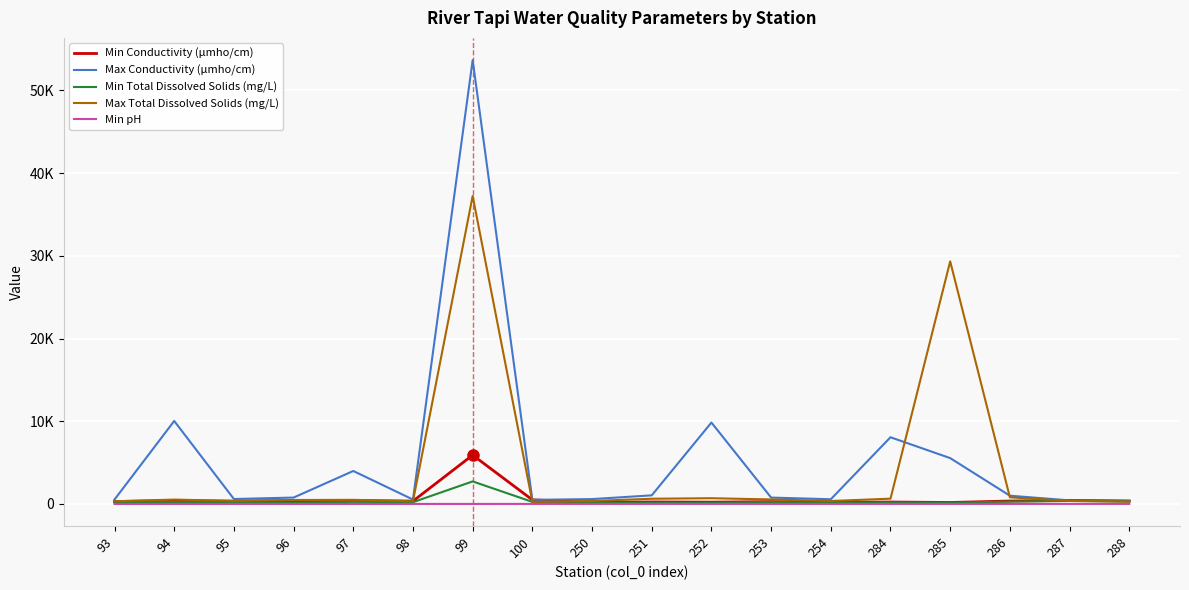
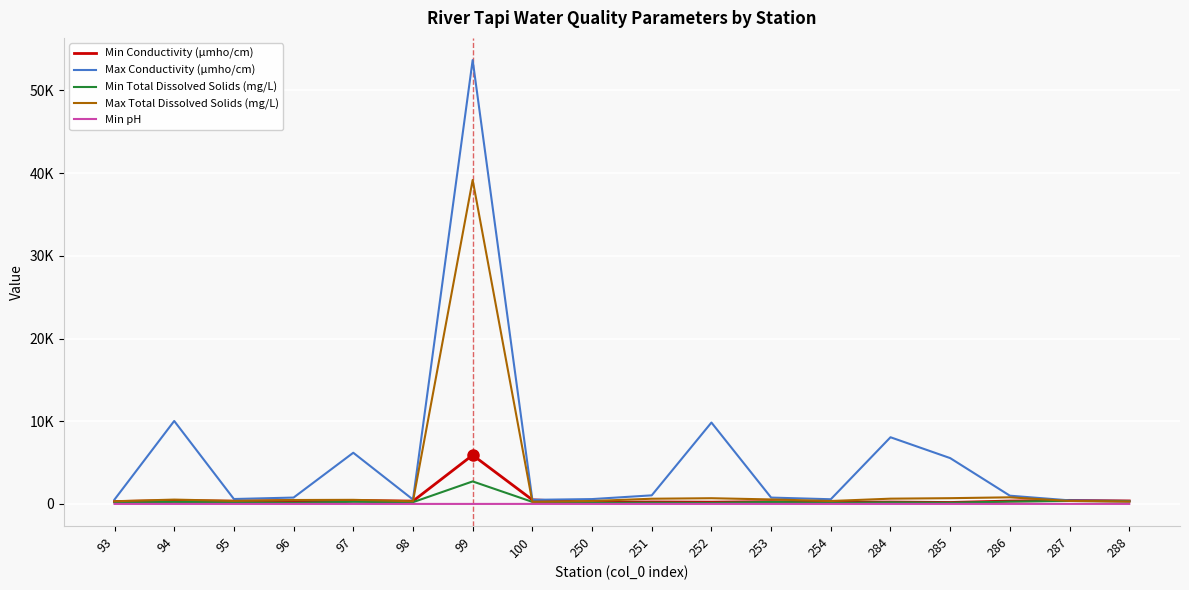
  {
    "Max Conductivity (µmho/cm)": {
      "94": 10000,
-     "97": 4000,
+     "97": 6000,
      "99": 54000,
      "251": 1000,
      "252": 10000,
      "284": 8000,
      "285": 6000
    },
    "Min Total Dissolved Solids (mg/L)": {
      "99": 3000
    },
    "Max Total Dissolved Solids (mg/L)": {
-     "99": 37000,
+     "99": 39000,
      "251": 1000,
      "252": 1000,
      "284": 1000,
-     "285": 29000
+     "285": 1000
    },
    "Min pH": {
      "99": 0,
      "287": 0
    }
  }
